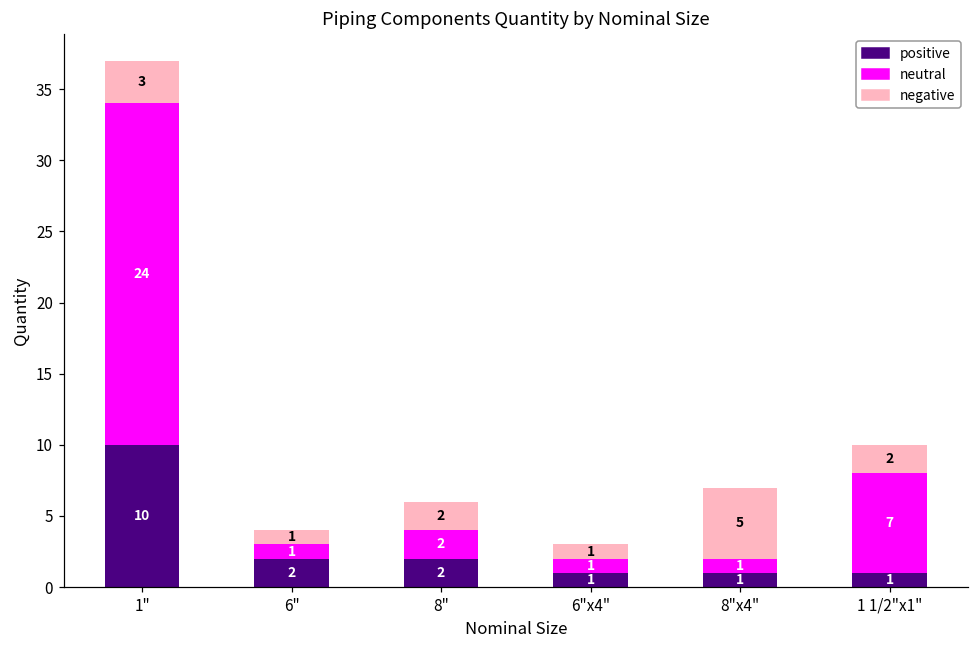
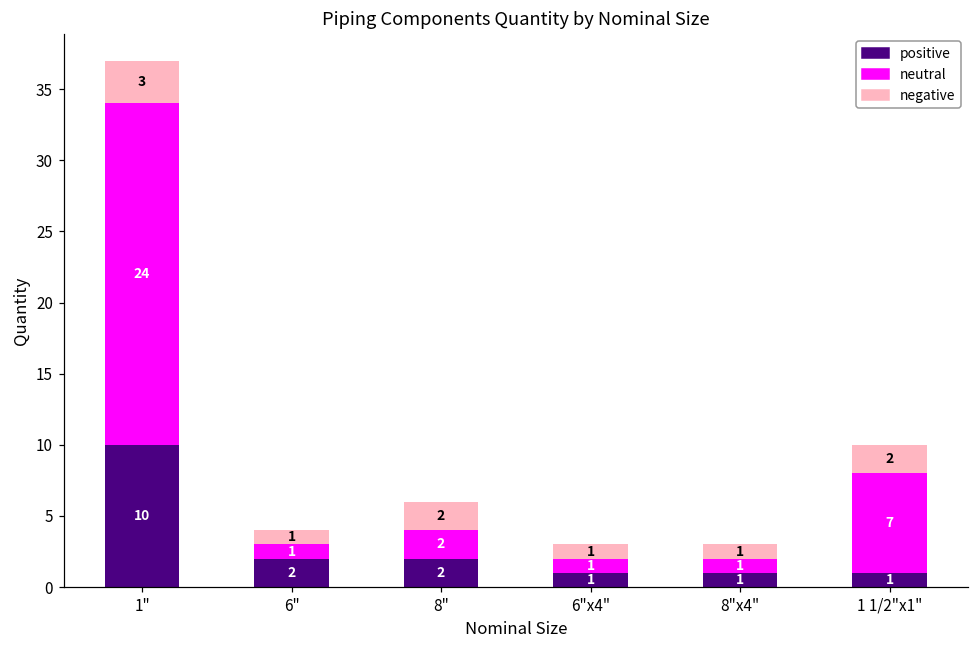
  {
    "positive": {
      "1\"": 10,
      "6\"": 2,
      "8\"": 2,
      "6\"x4\"": 1,
      "8\"x4\"": 1,
      "1 1/2\"x1\"": 1
    },
    "neutral": {
      "1\"": 24,
      "6\"": 1,
      "8\"": 2,
      "6\"x4\"": 1,
      "8\"x4\"": 1,
      "1 1/2\"x1\"": 7
    },
    "negative": {
      "1\"": 3,
      "6\"": 1,
      "8\"": 2,
      "6\"x4\"": 1,
-     "8\"x4\"": 5,
+     "8\"x4\"": 1,
      "1 1/2\"x1\"": 2
    }
  }
